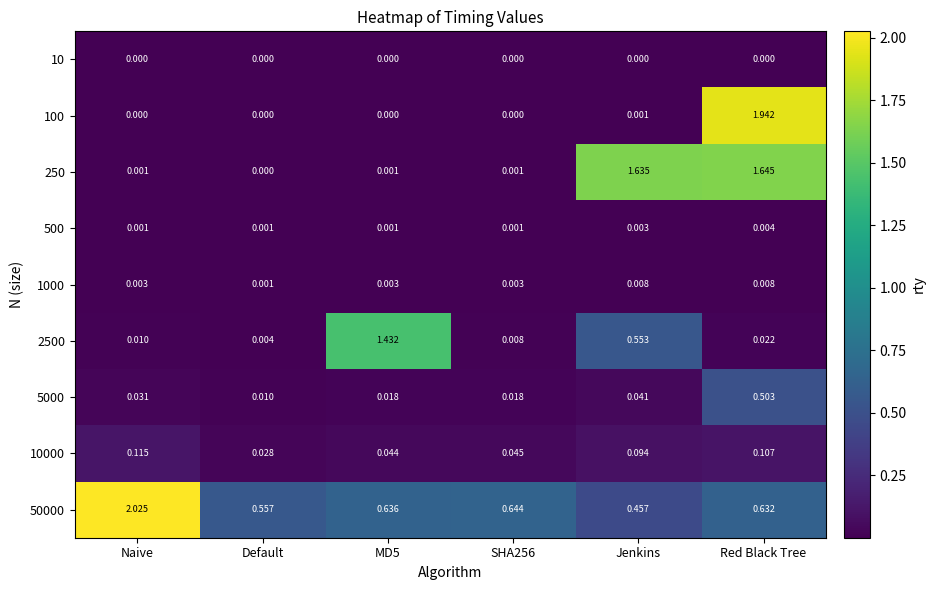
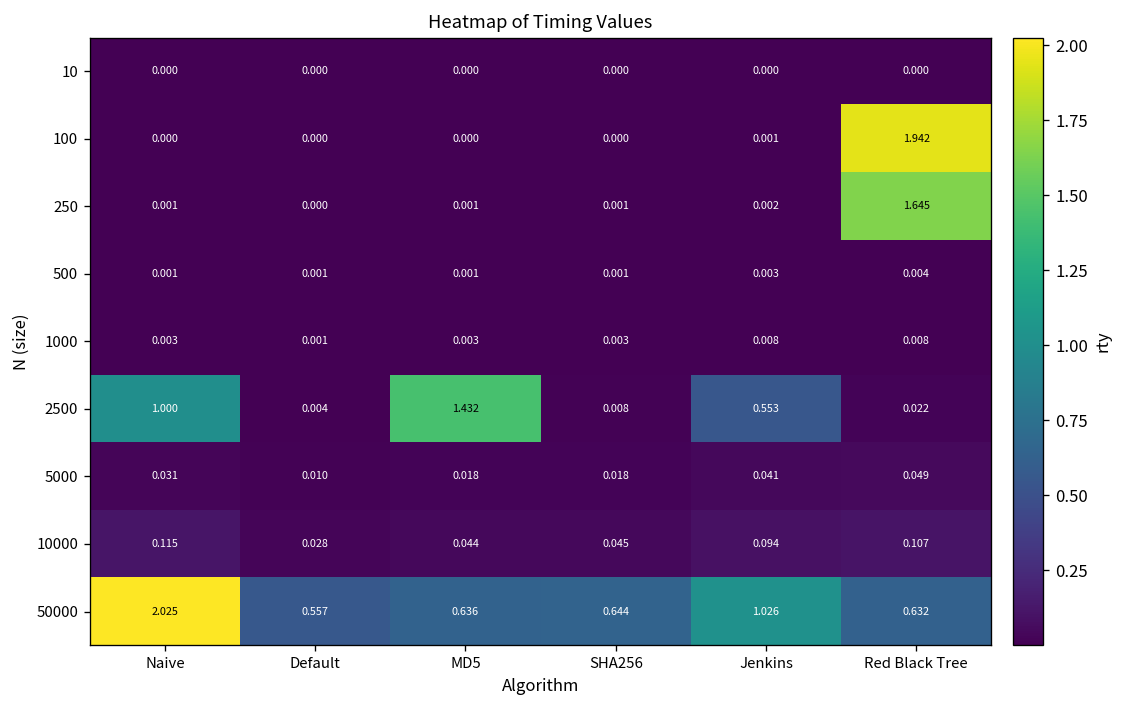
  {
    "10": {
      "Naive": 0.000,
      "Default": 0.000,
      "MD5": 0.000,
      "SHA256": 0.000,
      "Jenkins": 0.000,
      "Red Black Tree": 0.000
    },
    "100": {
      "Naive": 0.000,
      "Default": 0.000,
      "MD5": 0.000,
      "SHA256": 0.000,
      "Jenkins": 0.001,
      "Red Black Tree": 1.942
    },
    "250": {
      "Naive": 0.001,
      "Default": 0.000,
      "MD5": 0.001,
      "SHA256": 0.001,
-     "Jenkins": 1.635,
+     "Jenkins": 0.002,
      "Red Black Tree": 1.645
    },
    "500": {
      "Naive": 0.001,
      "Default": 0.001,
      "MD5": 0.001,
      "SHA256": 0.001,
      "Jenkins": 0.003,
      "Red Black Tree": 0.004
    },
    "1000": {
      "Naive": 0.003,
      "Default": 0.001,
      "MD5": 0.003,
      "SHA256": 0.003,
      "Jenkins": 0.008,
      "Red Black Tree": 0.008
    },
    "2500": {
-     "Naive": 0.010,
+     "Naive": 1.000,
      "Default": 0.004,
      "MD5": 1.432,
      "SHA256": 0.008,
      "Jenkins": 0.553,
      "Red Black Tree": 0.022
    },
    "5000": {
      "Naive": 0.031,
      "Default": 0.010,
      "MD5": 0.018,
      "SHA256": 0.018,
      "Jenkins": 0.041,
-     "Red Black Tree": 0.503
+     "Red Black Tree": 0.049
    },
    "10000": {
      "Naive": 0.115,
      "Default": 0.028,
      "MD5": 0.044,
      "SHA256": 0.045,
      "Jenkins": 0.094,
      "Red Black Tree": 0.107
    },
    "50000": {
      "Naive": 2.025,
      "Default": 0.557,
      "MD5": 0.636,
      "SHA256": 0.644,
-     "Jenkins": 0.457,
+     "Jenkins": 1.026,
      "Red Black Tree": 0.632
    }
  }
